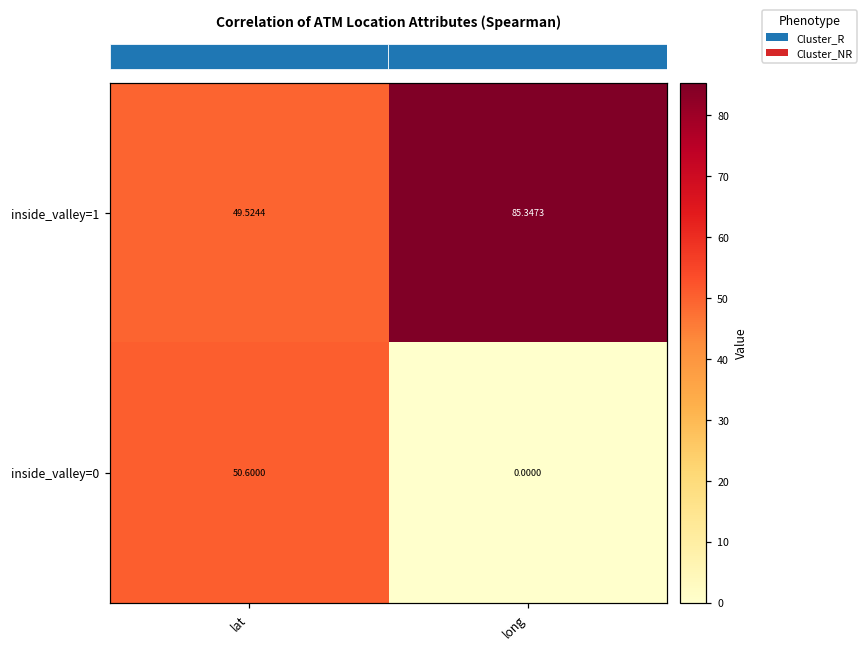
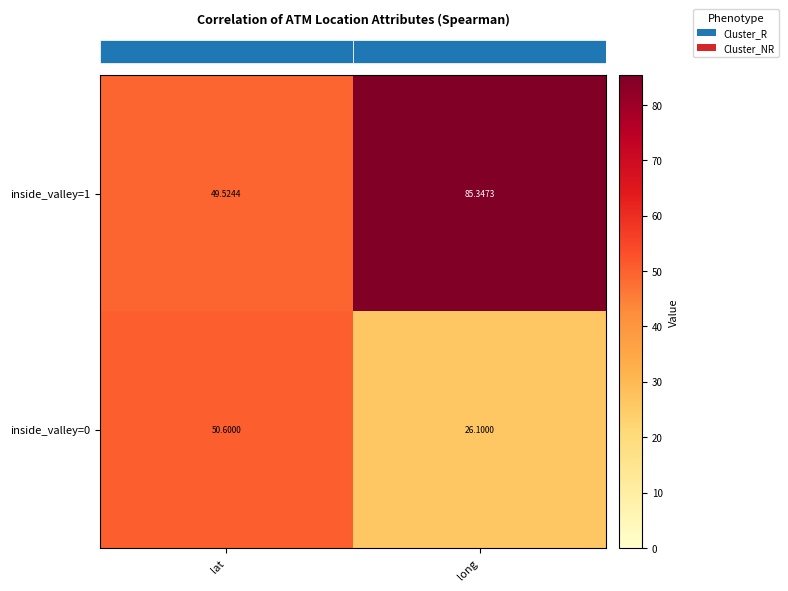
  {
    "inside_valley=1": {
      "lat": 49.5244,
      "long": 85.3473
    },
    "inside_valley=0": {
      "lat": 50.6000,
-     "long": 0.0000
+     "long": 26.1000
    }
  }
